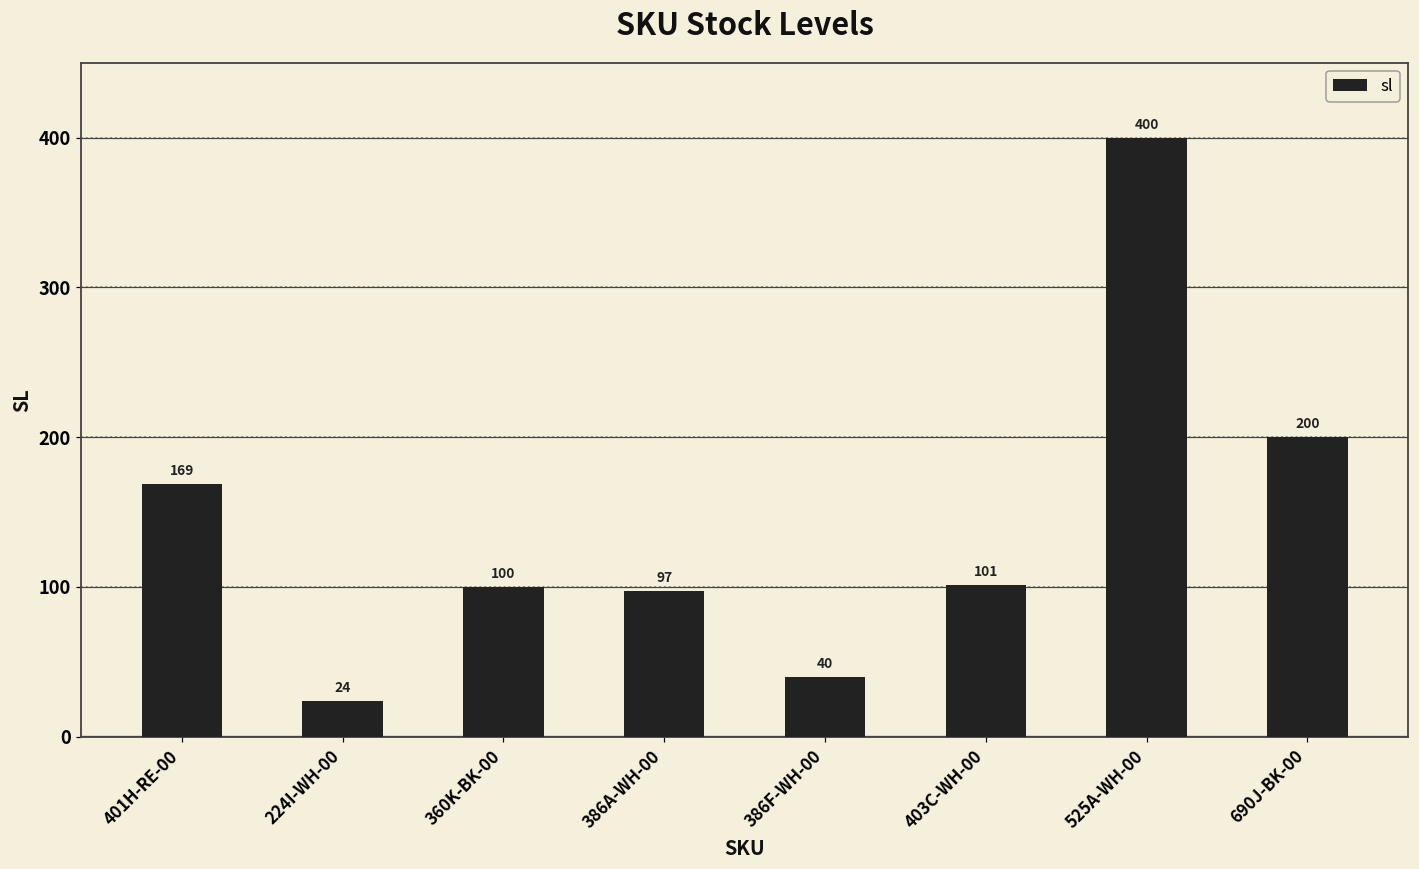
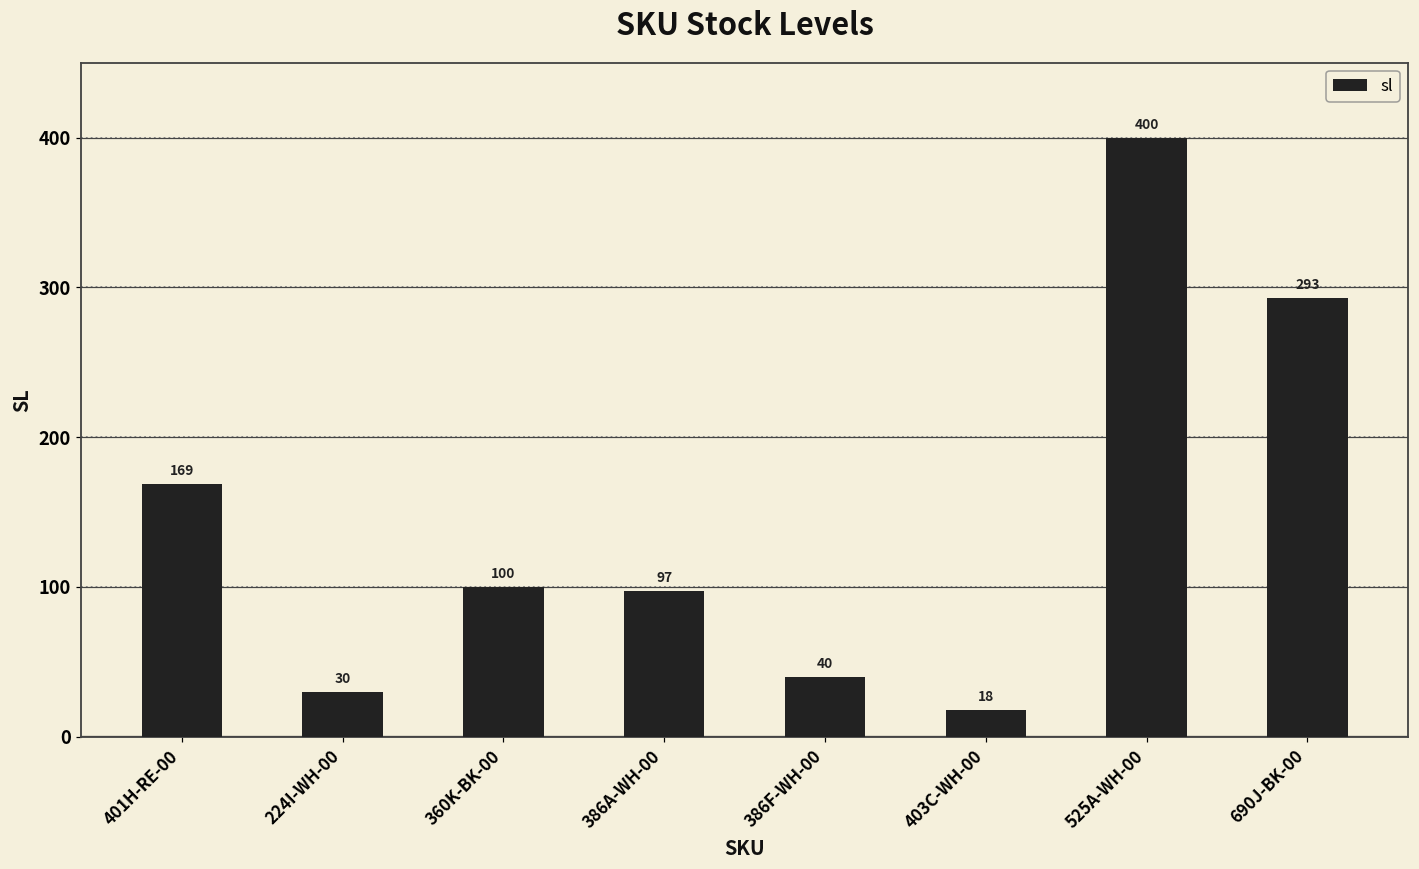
  {
    "401H-RE-00": 169,
-   "224I-WH-00": 24,
+   "224I-WH-00": 30,
    "360K-BK-00": 100,
    "386A-WH-00": 97,
    "386F-WH-00": 40,
-   "403C-WH-00": 101,
+   "403C-WH-00": 18,
    "525A-WH-00": 400,
-   "690J-BK-00": 200
+   "690J-BK-00": 293
  }
